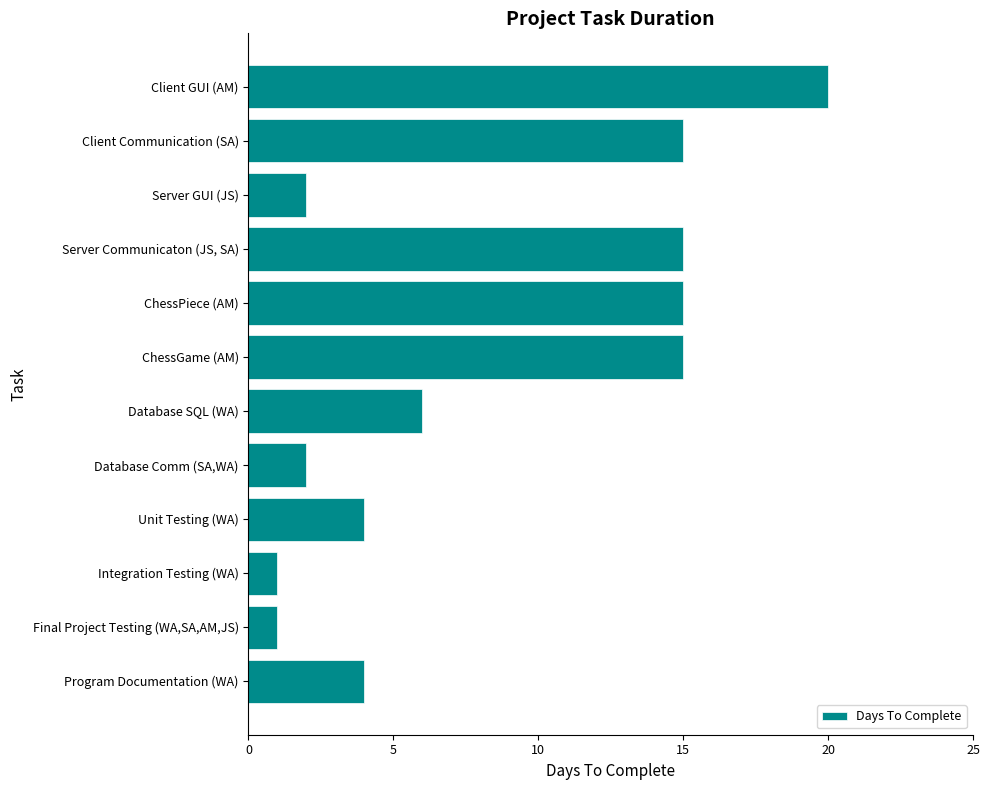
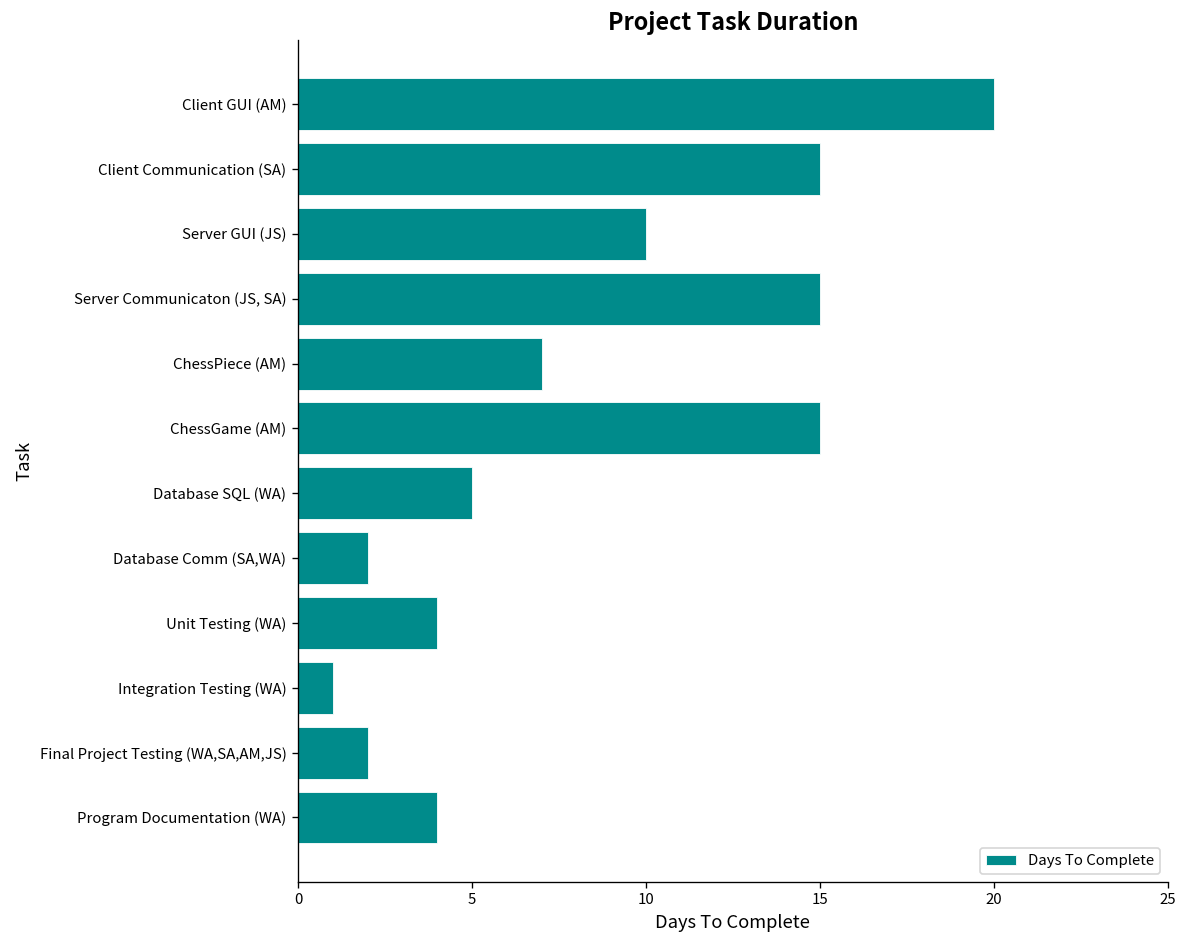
  {
    "Client GUI (AM)": 20,
    "Client Communication (SA)": 15,
-   "Server GUI (JS)": 2,
+   "Server GUI (JS)": 10,
    "Server Communicaton (JS, SA)": 15,
-   "ChessPiece (AM)": 15,
+   "ChessPiece (AM)": 7,
    "ChessGame (AM)": 15,
-   "Database SQL (WA)": 6,
+   "Database SQL (WA)": 5,
    "Database Comm (SA,WA)": 2,
    "Unit Testing (WA)": 4,
    "Integration Testing (WA)": 1,
-   "Final Project Testing (WA,SA,AM,JS)": 1,
+   "Final Project Testing (WA,SA,AM,JS)": 2,
    "Program Documentation (WA)": 4
  }
